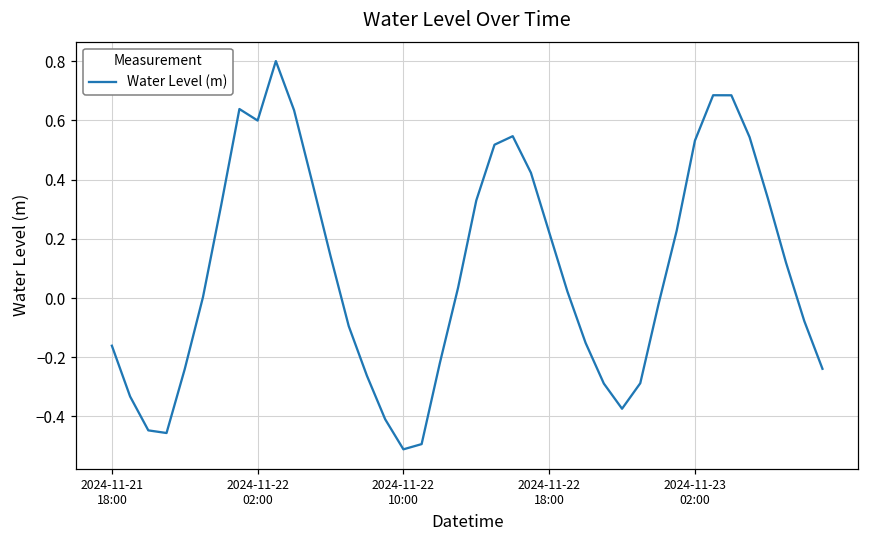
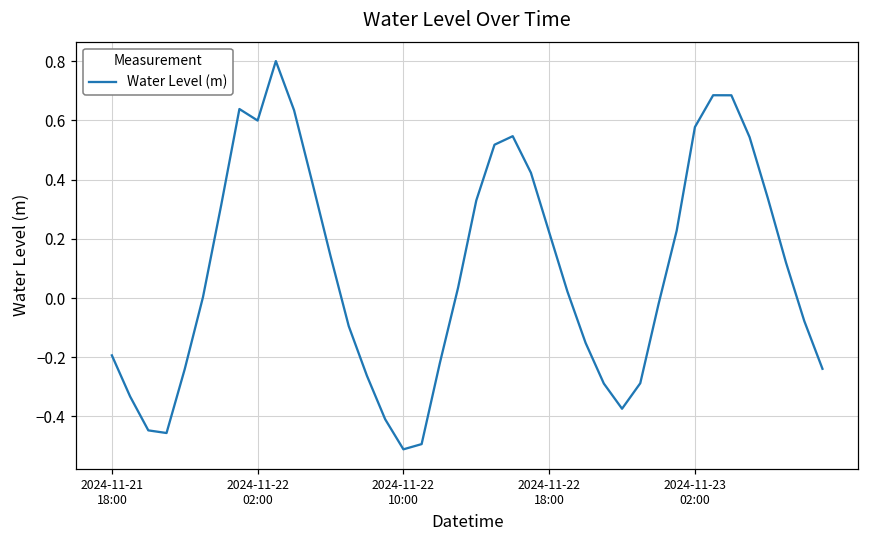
  {
-   "2024-11-21 18:00": -0.16,
+   "2024-11-21 18:00": -0.19,
    "2024-11-22 02:00": 0.60,
    "2024-11-22 10:00": -0.51,
    "2024-11-22 18:00": 0.22,
-   "2024-11-23 02:00": 0.53
+   "2024-11-23 02:00": 0.58
  }
